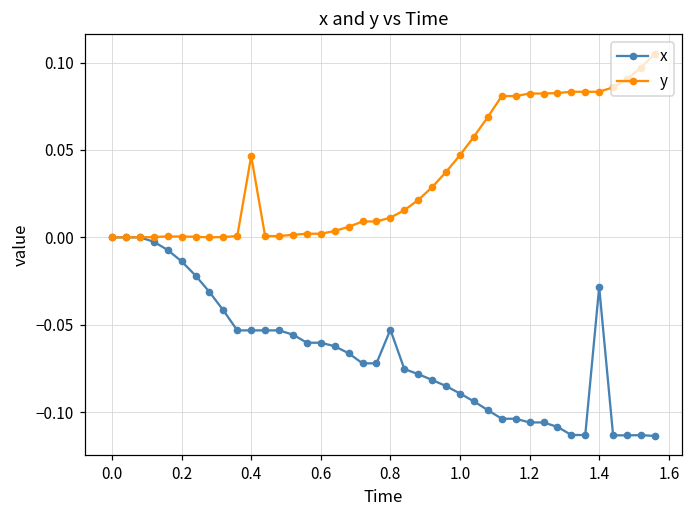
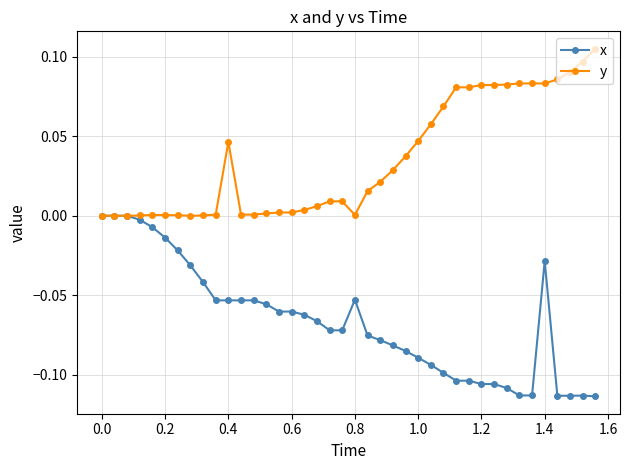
  {
    "x": {
      "0.2": -0.014,
      "0.4": -0.053,
      "0.6": -0.060,
      "0.8": -0.053,
      "1.0": -0.089,
      "1.2": -0.106,
      "1.4": -0.028
    },
    "y": {
      "0.2": 0.000,
      "0.4": 0.046,
      "0.6": 0.002,
-     "0.8": 0.011,
+     "0.8": 0.001,
      "1.0": 0.047,
      "1.2": 0.082,
      "1.4": 0.083
    }
  }
